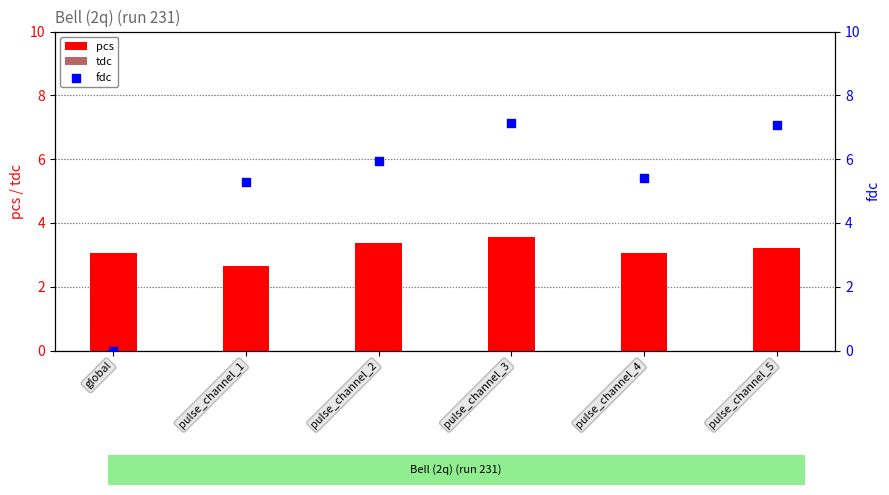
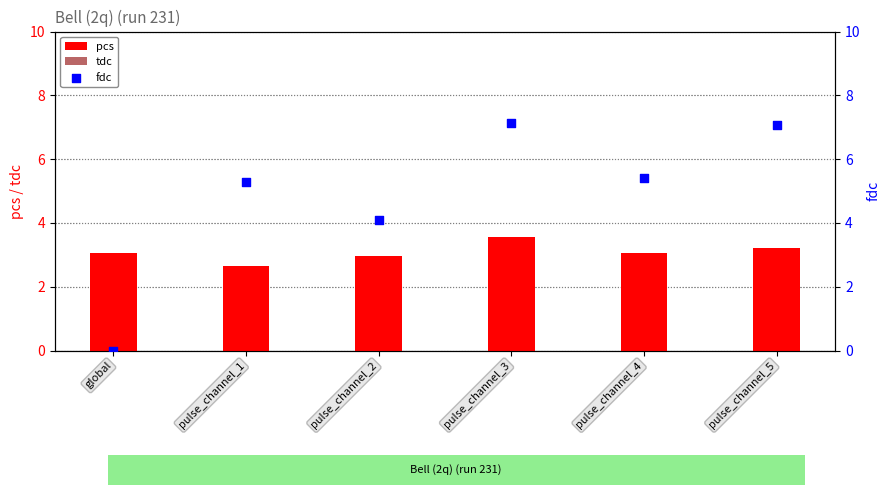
  {
    "pcs": {
      "global": 3.1,
      "pulse_channel_1": 2.6,
-     "pulse_channel_2": 3.4,
+     "pulse_channel_2": 3.0,
      "pulse_channel_3": 3.6,
      "pulse_channel_4": 3.0,
      "pulse_channel_5": 3.2
    },
    "tdc": {
      "global": 0.0,
      "pulse_channel_1": 0.0,
      "pulse_channel_2": 0.0,
      "pulse_channel_3": 0.0,
      "pulse_channel_4": 0.0,
      "pulse_channel_5": 0.0
    },
    "fdc": {
-     "pulse_channel_2": 6.0
+     "pulse_channel_2": 4.1
    }
  }
